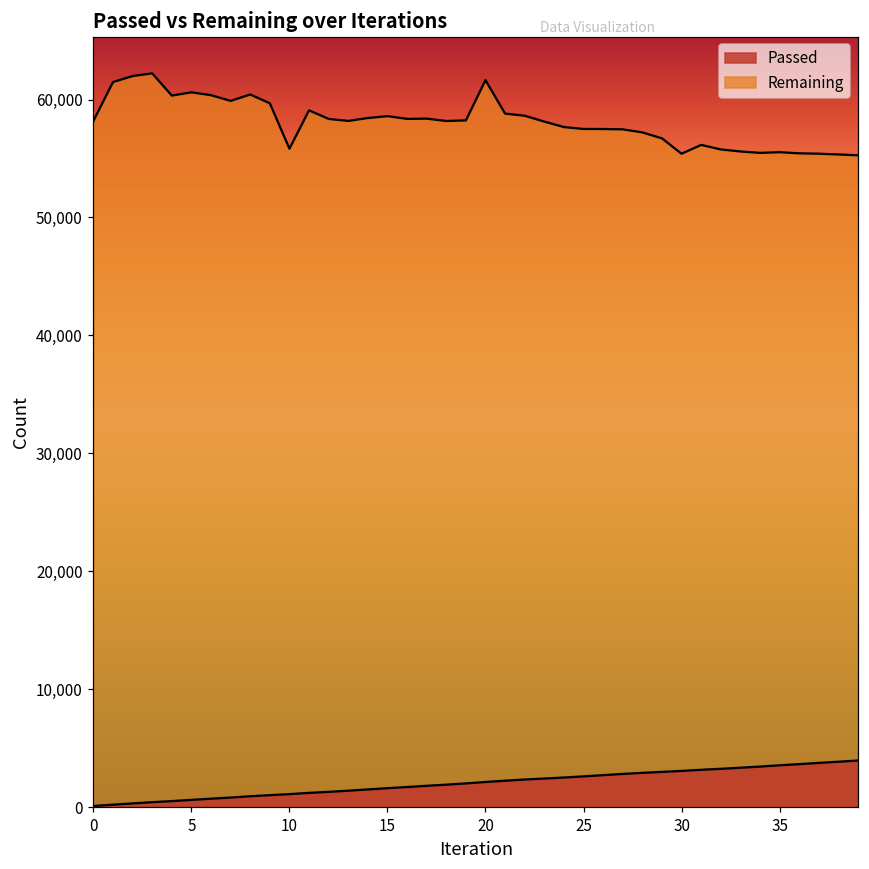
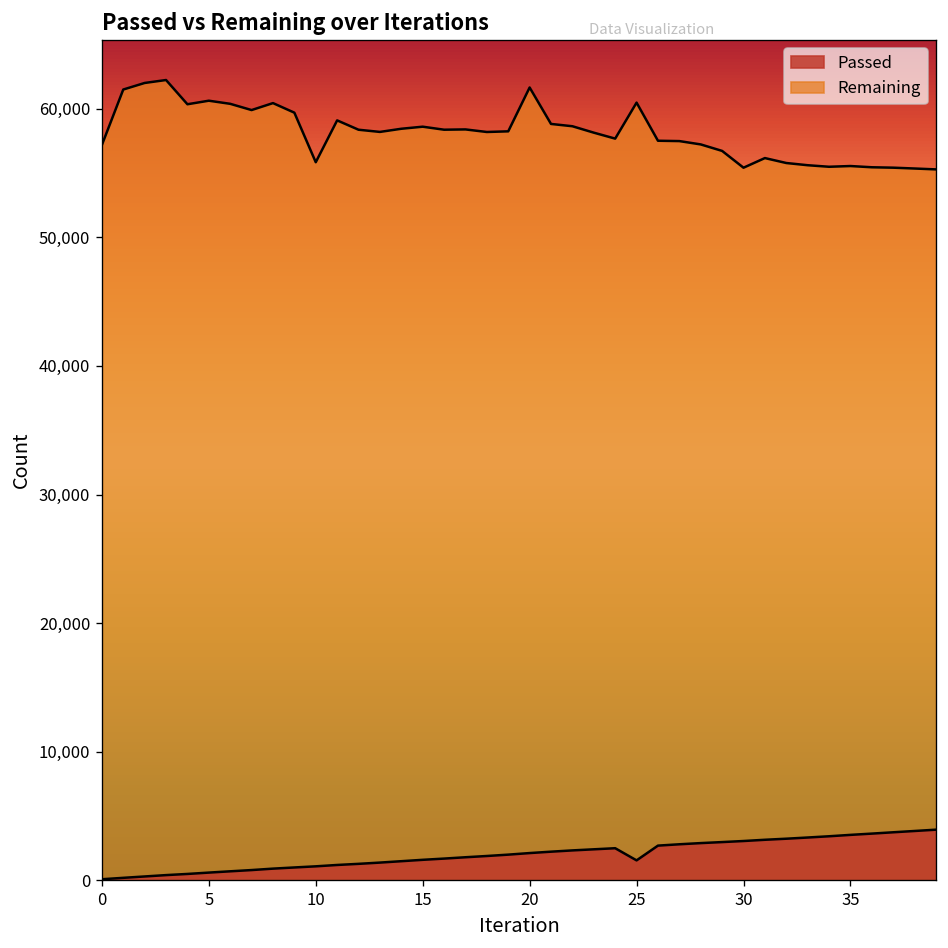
  {
    "Passed": {
      "0": "100",
      "5": "600",
      "10": "1,100",
      "15": "1,600",
      "20": "2,100",
-     "25": "2,600",
+     "25": "1,600",
      "30": "3,100",
      "35": "3,500"
    },
    "Remaining": {
-     "0": "58,200",
+     "0": "57,200",
      "5": "60,600",
      "10": "55,800",
      "15": "58,600",
      "20": "61,600",
-     "25": "57,500",
+     "25": "60,500",
      "30": "55,400",
      "35": "55,500"
    }
  }
